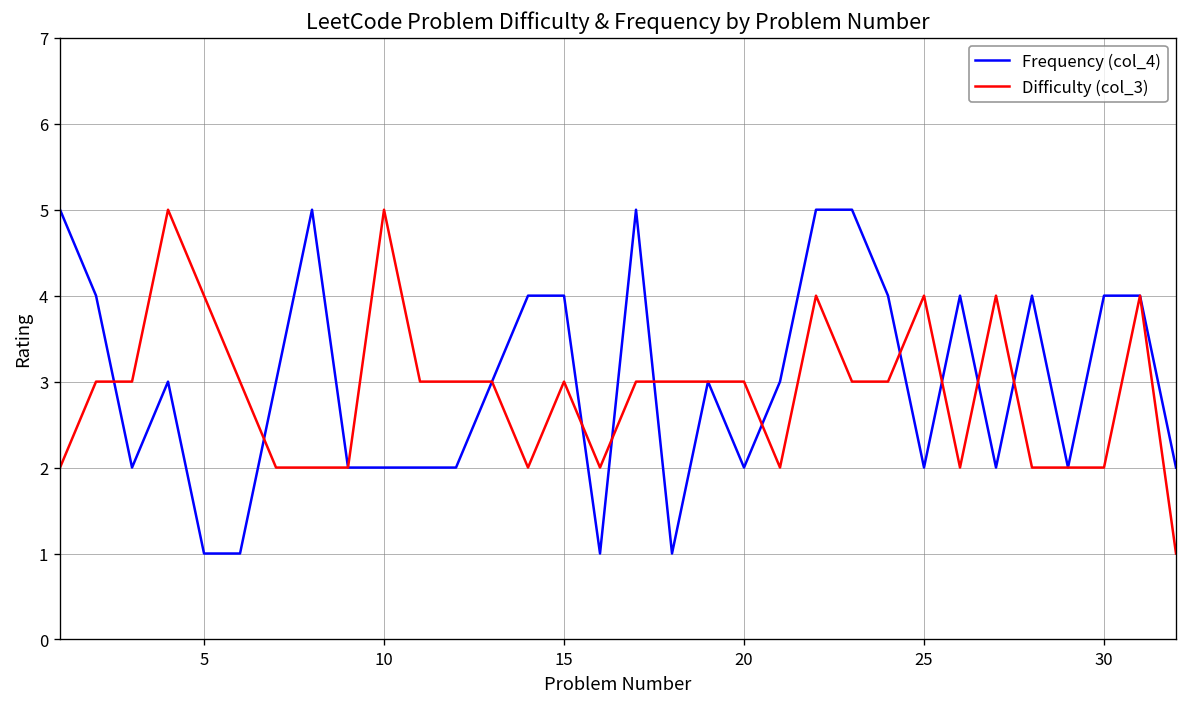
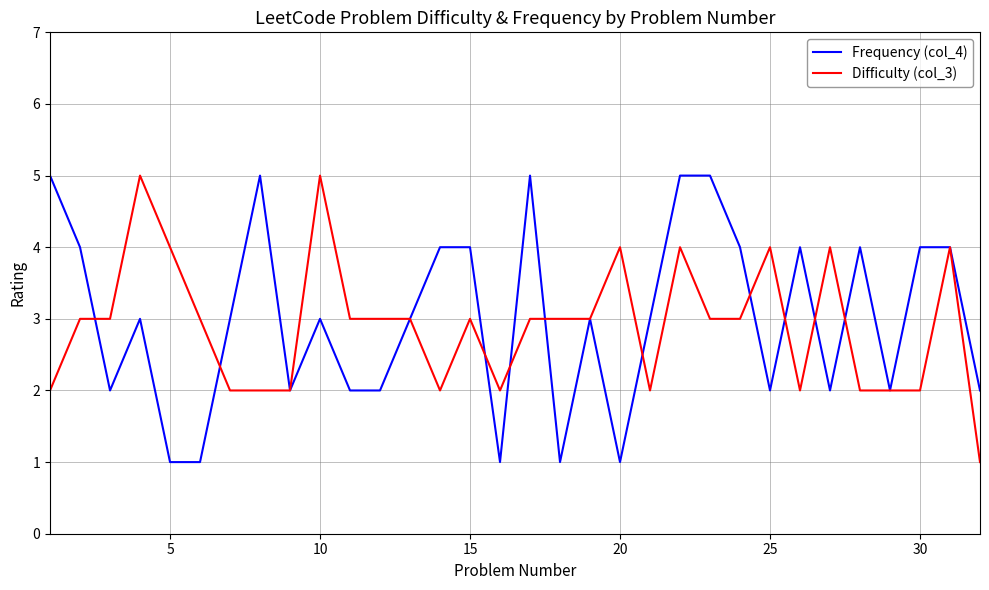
  {
    "Frequency (col_4)": {
      "5": 1,
-     "10": 2,
+     "10": 3,
      "15": 4,
-     "20": 2,
+     "20": 1,
      "25": 2,
      "30": 4
    },
    "Difficulty (col_3)": {
      "5": 4,
      "10": 5,
      "15": 3,
-     "20": 3,
+     "20": 4,
      "25": 4,
      "30": 2
    }
  }
